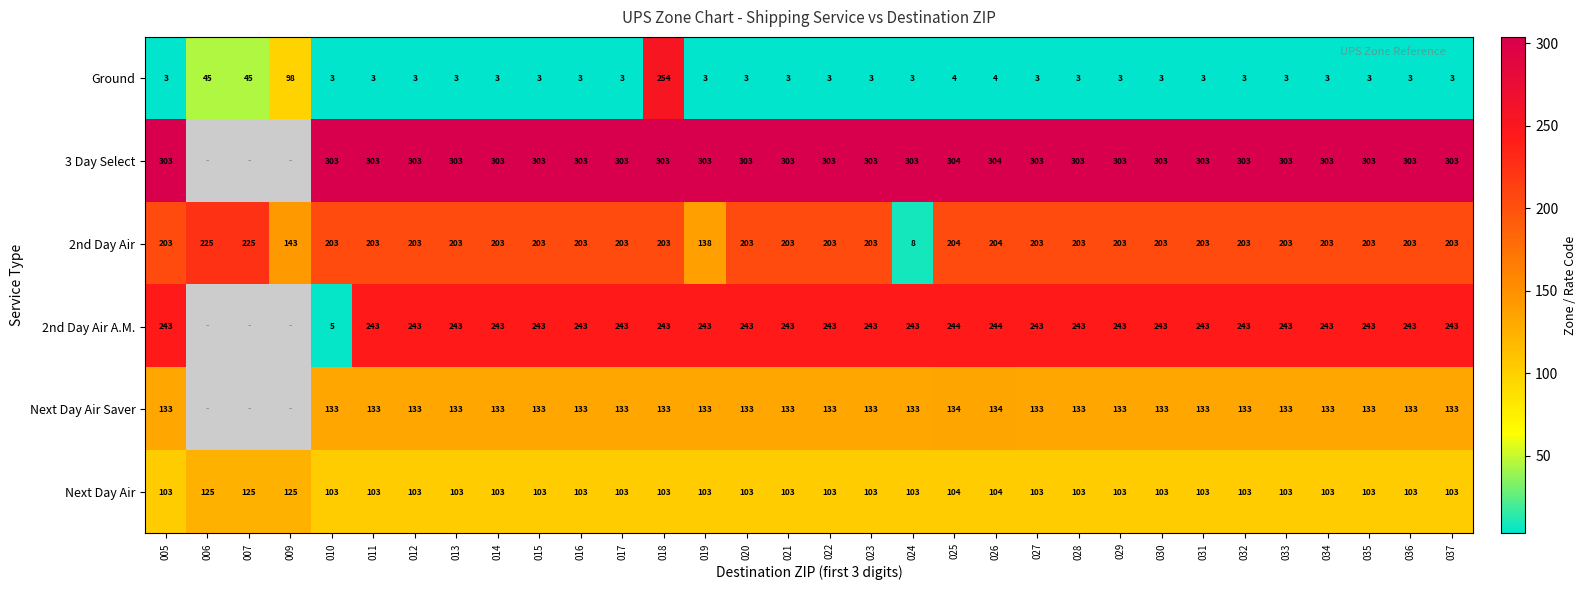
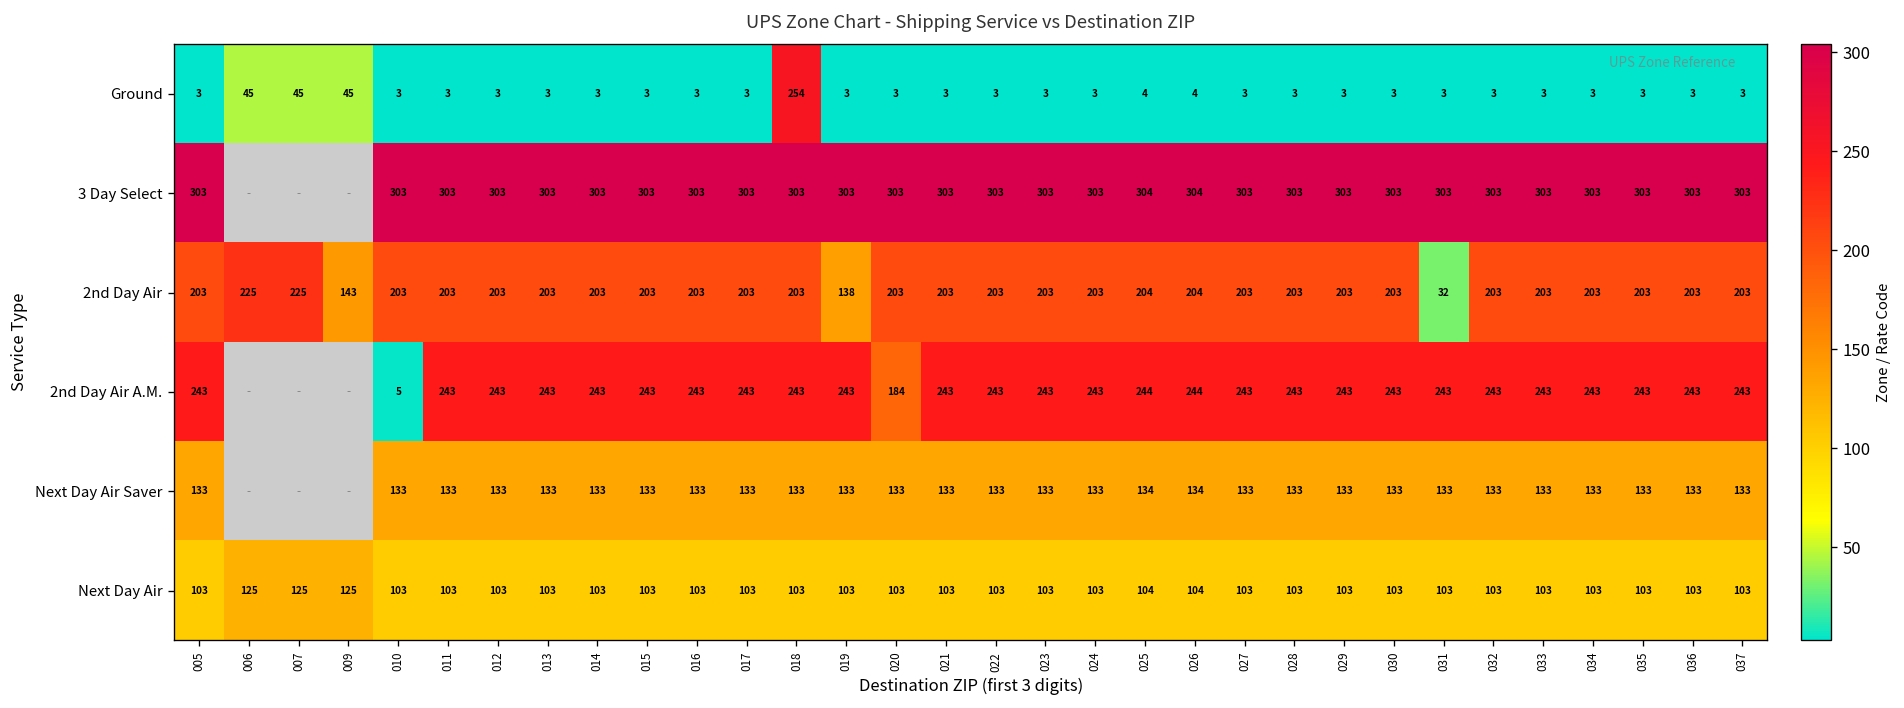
  {
    "Ground": {
      "005": 3,
      "006": 45,
      "007": 45,
-     "009": 98,
+     "009": 45,
      "010": 3,
      "011": 3,
      "012": 3,
      "013": 3,
      "014": 3,
      "015": 3,
      "016": 3,
      "017": 3,
      "018": 254,
      "019": 3,
      "020": 3,
      "021": 3,
      "022": 3,
      "023": 3,
      "024": 3,
      "025": 4,
      "026": 4,
      "027": 3,
      "028": 3,
      "029": 3,
      "030": 3,
      "031": 3,
      "032": 3,
      "033": 3,
      "034": 3,
      "035": 3,
      "037": 3
    },
    "3 Day Select": {
      "005": 303,
      "010": 303,
      "011": 303,
      "012": 303,
      "013": 303,
      "014": 303,
      "015": 303,
      "016": 303,
      "017": 303,
      "018": 303,
      "019": 303,
      "020": 303,
      "021": 303,
      "022": 303,
      "023": 303,
      "024": 303,
      "025": 304,
      "026": 304,
      "027": 303,
      "028": 303,
      "029": 303,
      "030": 303,
      "031": 303,
      "032": 303,
      "033": 303,
      "034": 303,
      "035": 303,
      "036": 303,
      "037": 303
    },
    "2nd Day Air": {
      "005": 203,
      "006": 225,
      "007": 225,
      "009": 143,
      "010": 203,
      "011": 203,
      "012": 203,
      "013": 203,
      "014": 203,
      "015": 203,
      "016": 203,
      "017": 203,
      "018": 203,
      "019": 138,
      "020": 203,
      "021": 203,
      "022": 203,
      "023": 203,
-     "024": 8,
+     "024": 203,
      "025": 204,
      "026": 204,
      "027": 203,
      "028": 203,
      "029": 203,
      "030": 203,
-     "031": 203,
+     "031": 32,
      "032": 203,
      "033": 203,
      "034": 203,
      "035": 203,
      "036": 203,
      "037": 203
    },
    "2nd Day Air A.M.": {
      "005": 243,
      "010": 5,
      "011": 243,
      "012": 243,
      "013": 243,
      "014": 243,
      "015": 243,
      "016": 243,
      "017": 243,
      "018": 243,
      "019": 243,
-     "020": 243,
+     "020": 184,
      "021": 243,
      "022": 243,
      "023": 243,
      "024": 243,
      "025": 244,
      "026": 244,
      "027": 243,
      "028": 243,
      "029": 243,
      "030": 243,
      "031": 243,
      "032": 243,
      "033": 243,
      "034": 243,
      "035": 243,
      "036": 243,
      "037": 243
    },
    "Next Day Air Saver": {
      "005": 133,
      "010": 133,
      "011": 133,
      "012": 133,
      "013": 133,
      "014": 133,
      "015": 133,
      "016": 133,
      "017": 133,
      "018": 133,
      "019": 133,
      "020": 133,
      "021": 133,
      "022": 133,
      "023": 133,
      "024": 133,
      "025": 134,
      "026": 134,
      "027": 133,
      "028": 133,
      "029": 133,
      "030": 133,
      "031": 133,
      "032": 133,
      "033": 133,
      "034": 133,
      "035": 133,
      "036": 133,
      "037": 133
    },
    "Next Day Air": {
      "005": 103,
      "006": 125,
      "007": 125,
      "009": 125,
      "010": 103,
      "011": 103,
      "012": 103,
      "013": 103,
      "014": 103,
      "015": 103,
      "016": 103,
      "017": 103,
      "018": 103,
      "019": 103,
      "020": 103,
      "021": 103,
      "022": 103,
      "023": 103,
      "024": 103,
      "025": 104,
      "026": 104,
      "027": 103,
      "028": 103,
      "029": 103,
      "030": 103,
      "031": 103,
      "032": 103,
      "033": 103,
      "034": 103,
      "035": 103,
      "036": 103,
      "037": 103
    }
  }
